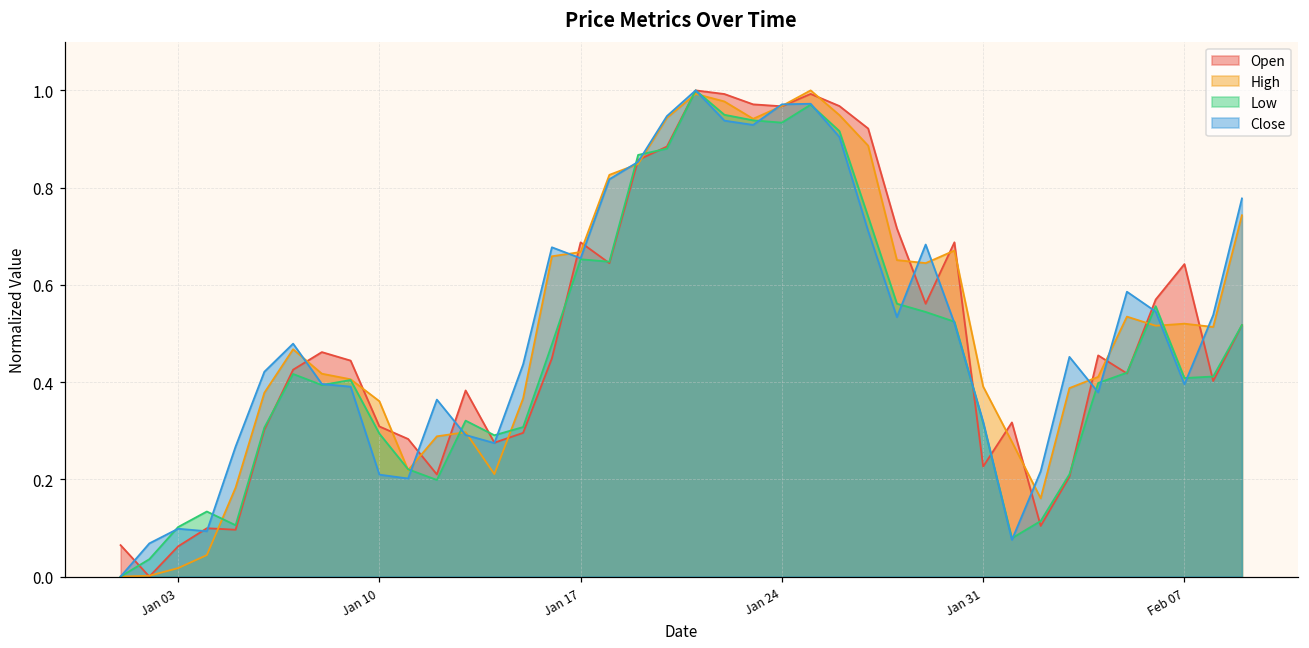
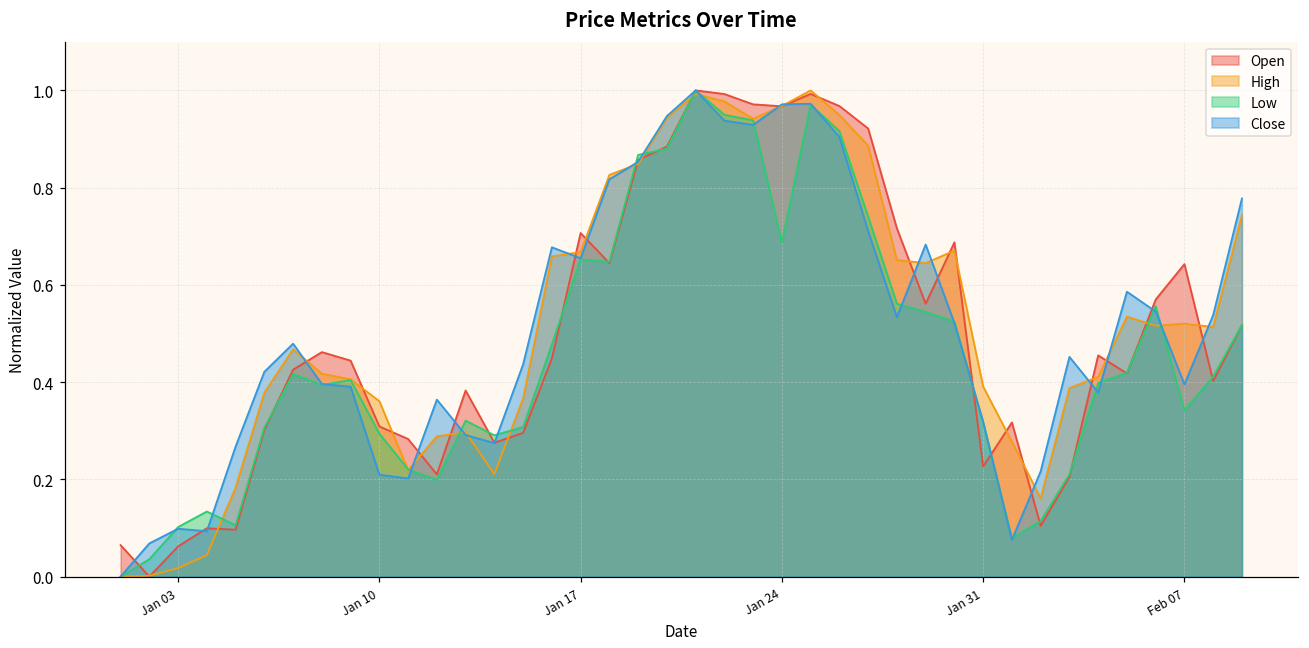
  {
    "Open": {
      "Jan 03": 0.06,
      "Jan 10": 0.31,
-     "Jan 17": 0.69,
+     "Jan 17": 0.71,
      "Jan 31": 0.23,
      "Feb 07": 0.64
    },
    "High": {
      "Jan 03": 0.02,
      "Jan 10": 0.36,
      "Jan 17": 0.67,
      "Jan 31": 0.39,
      "Feb 07": 0.52
    },
    "Low": {
      "Jan 10": 0.29,
-     "Jan 24": 0.93,
-     "Feb 07": 0.41
+     "Jan 24": 0.69,
+     "Feb 07": 0.34
    },
    "Close": {
      "Jan 10": 0.21,
      "Feb 07": 0.40
    }
  }
